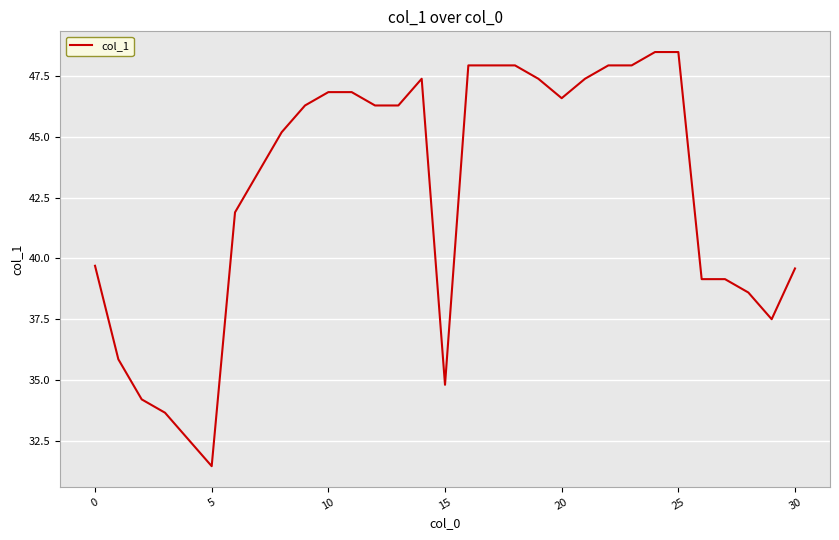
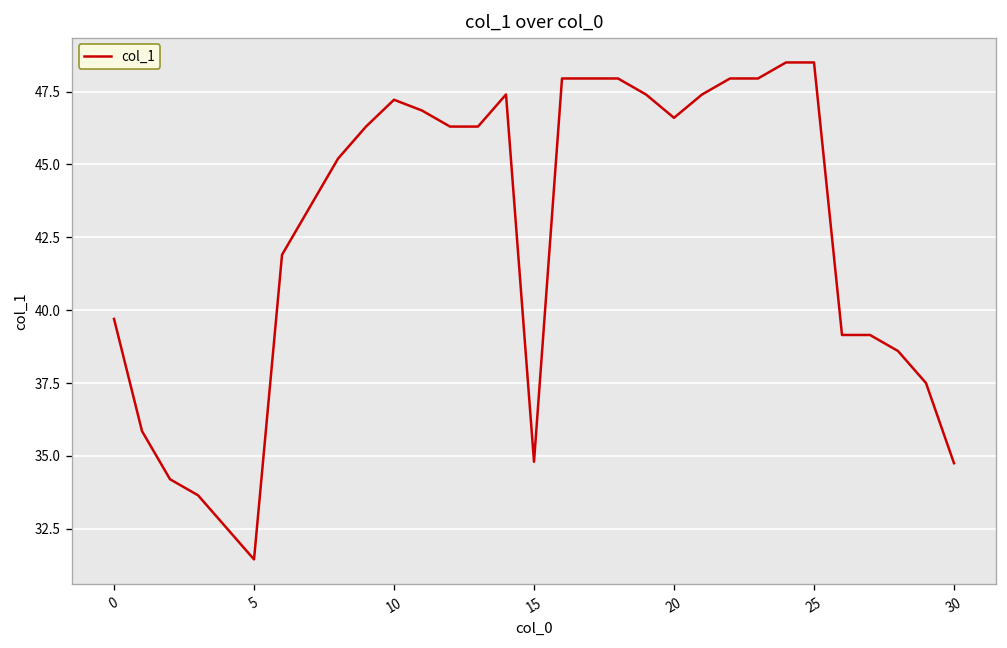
  {
    "0": 39.7,
    "5": 31.5,
-   "10": 46.9,
+   "10": 47.2,
    "15": 34.8,
    "20": 46.6,
    "25": 48.5,
-   "30": 39.6
+   "30": 34.8
  }
